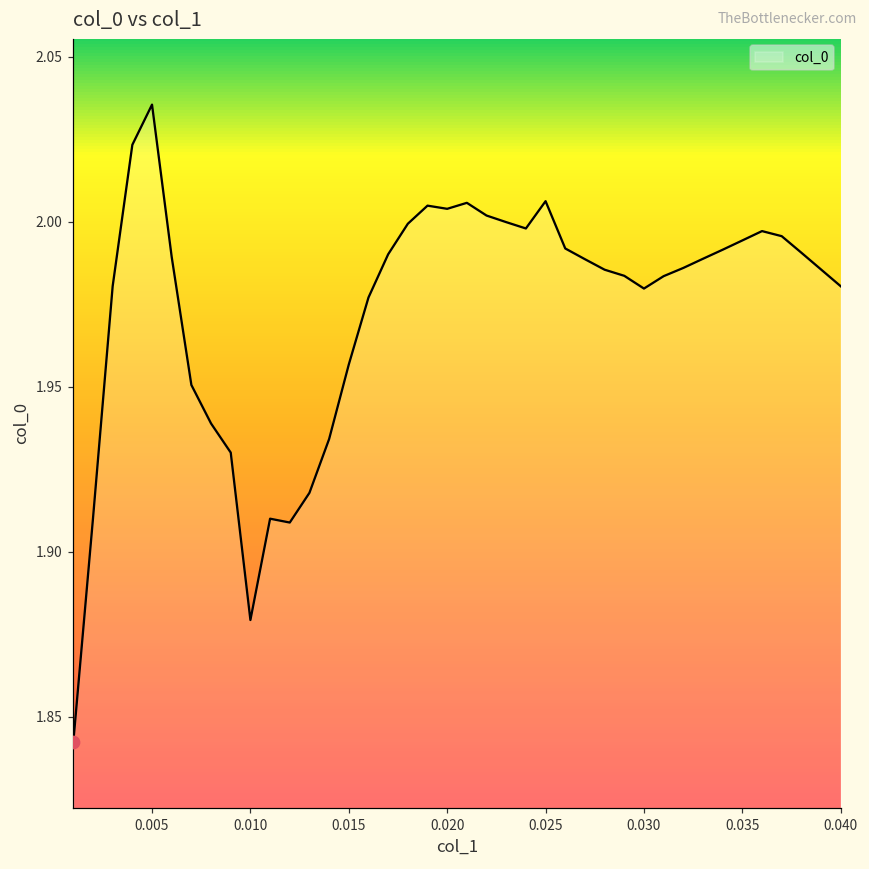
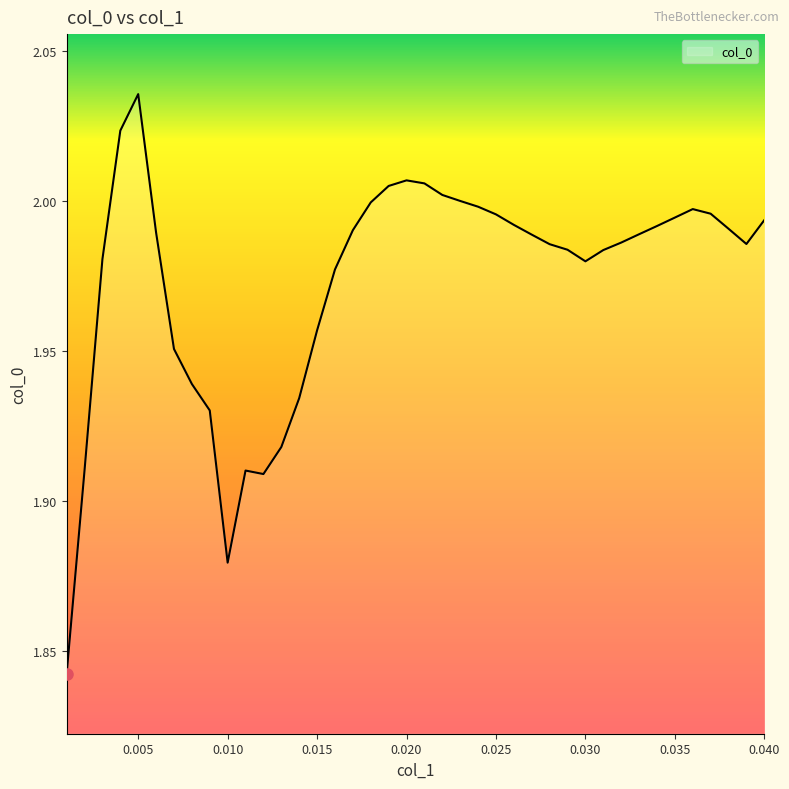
  {
    "col_0": {
      "0.005": 2.035,
      "0.010": 1.879,
      "0.015": 1.957,
-     "0.020": 2.004,
-     "0.025": 2.006,
+     "0.020": 2.007,
+     "0.025": 1.995,
      "0.030": 1.980,
      "0.035": 1.994,
-     "0.040": 1.980
+     "0.040": 1.993
    }
  }
